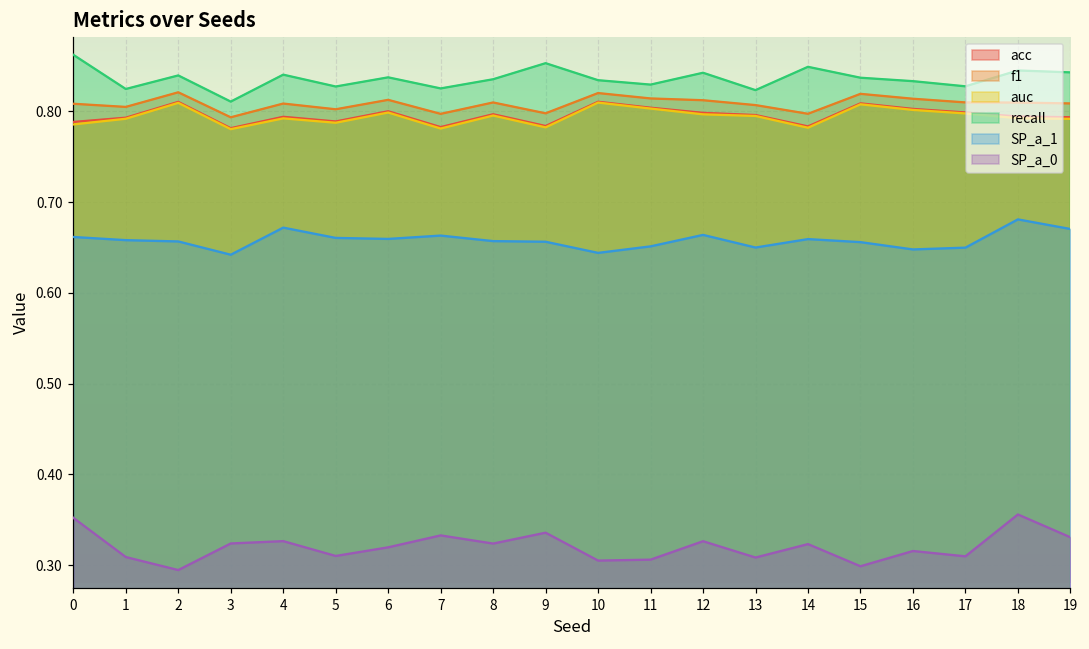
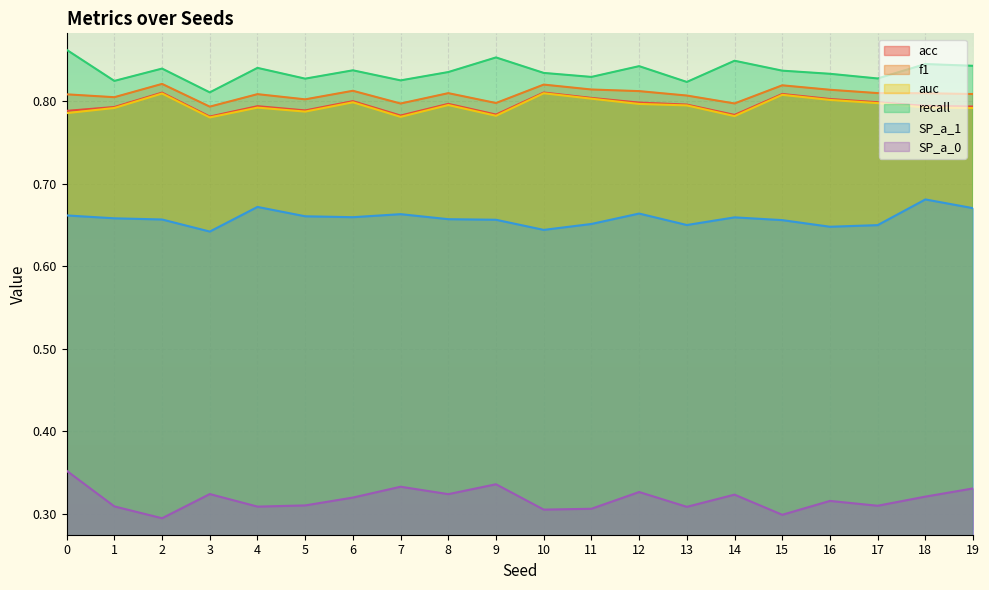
  {
    "recall": {
      "0": 0.86,
      "1": 0.82,
      "2": 0.84,
      "3": 0.81,
      "4": 0.84,
      "5": 0.83,
      "6": 0.84,
      "7": 0.83,
      "8": 0.84,
      "9": 0.85,
      "10": 0.83,
      "11": 0.83,
      "12": 0.84,
      "13": 0.82,
      "14": 0.85,
      "15": 0.84,
      "16": 0.83,
      "17": 0.83,
      "19": 0.84
    },
    "SP_a_1": {
      "0": 0.66,
      "1": 0.66,
      "2": 0.66,
      "3": 0.64,
      "4": 0.67,
      "5": 0.66,
      "6": 0.66,
      "7": 0.66,
      "8": 0.66,
      "9": 0.66,
      "10": 0.64,
      "11": 0.65,
      "12": 0.66,
      "13": 0.65,
      "14": 0.66,
      "15": 0.66,
      "16": 0.65,
      "17": 0.65,
      "18": 0.68,
      "19": 0.67
    },
    "SP_a_0": {
      "0": 0.35,
      "1": 0.31,
      "2": 0.29,
      "3": 0.32,
-     "4": 0.33,
+     "4": 0.31,
      "5": 0.31,
      "6": 0.32,
      "7": 0.33,
      "8": 0.32,
      "9": 0.34,
      "10": 0.30,
      "11": 0.31,
      "12": 0.33,
      "13": 0.31,
      "14": 0.32,
      "15": 0.30,
      "16": 0.32,
      "17": 0.31,
-     "18": 0.36,
+     "18": 0.32,
      "19": 0.33
    }
  }
